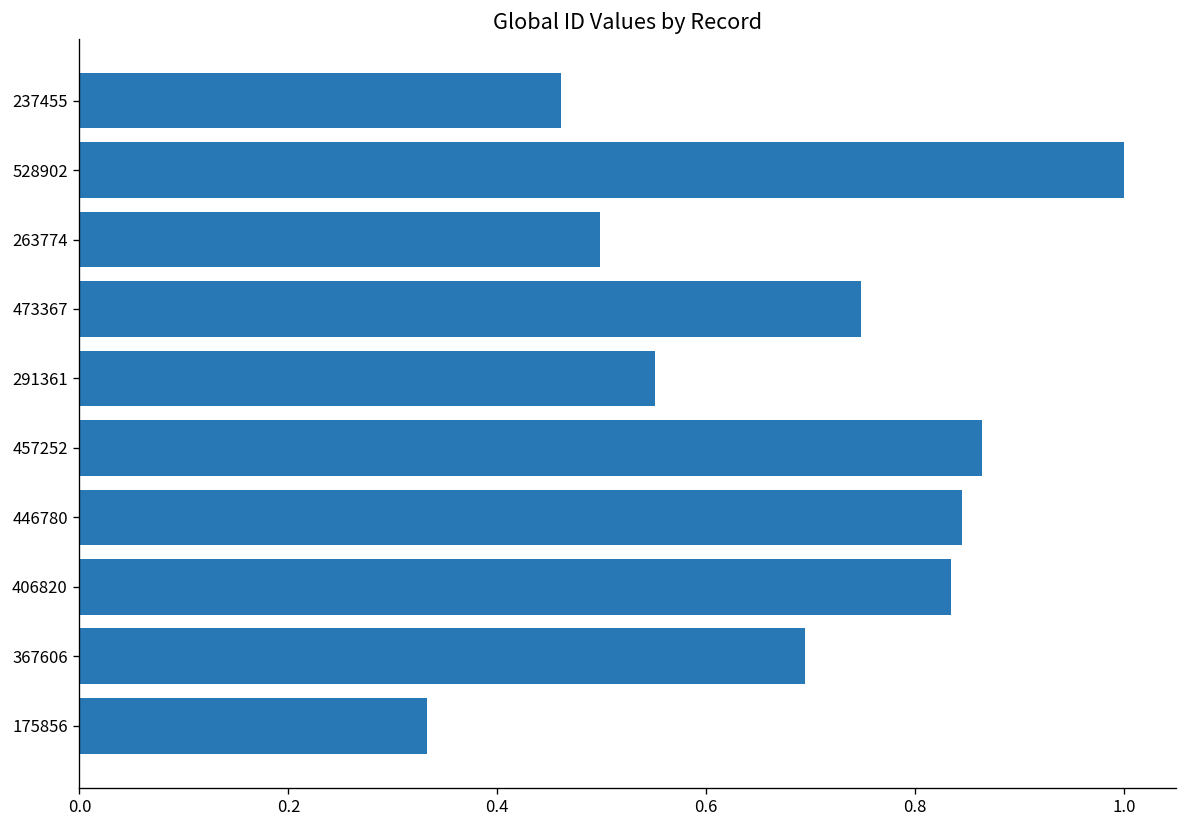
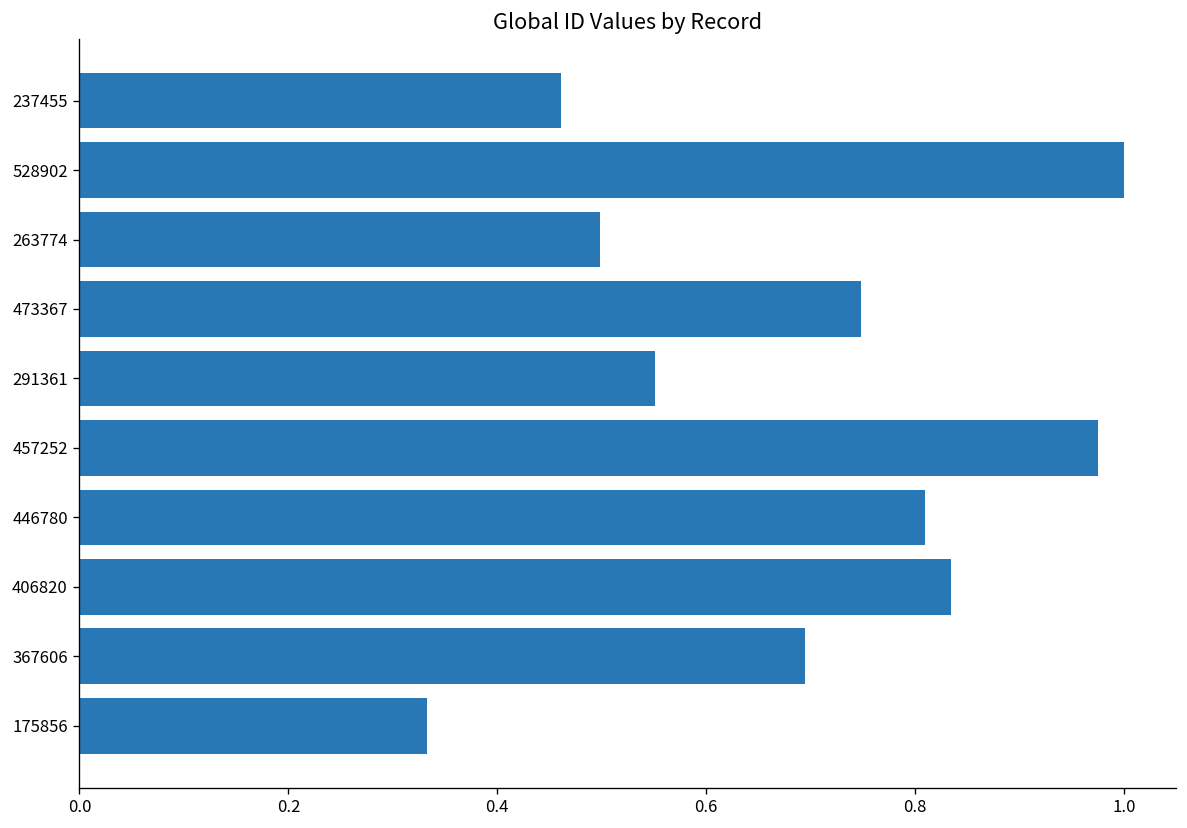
  {
    "237455": 0.46,
    "528902": 1.00,
    "263774": 0.50,
    "473367": 0.75,
    "291361": 0.55,
-   "457252": 0.86,
-   "446780": 0.84,
+   "457252": 0.98,
+   "446780": 0.81,
    "406820": 0.84,
    "367606": 0.70,
    "175856": 0.33
  }
